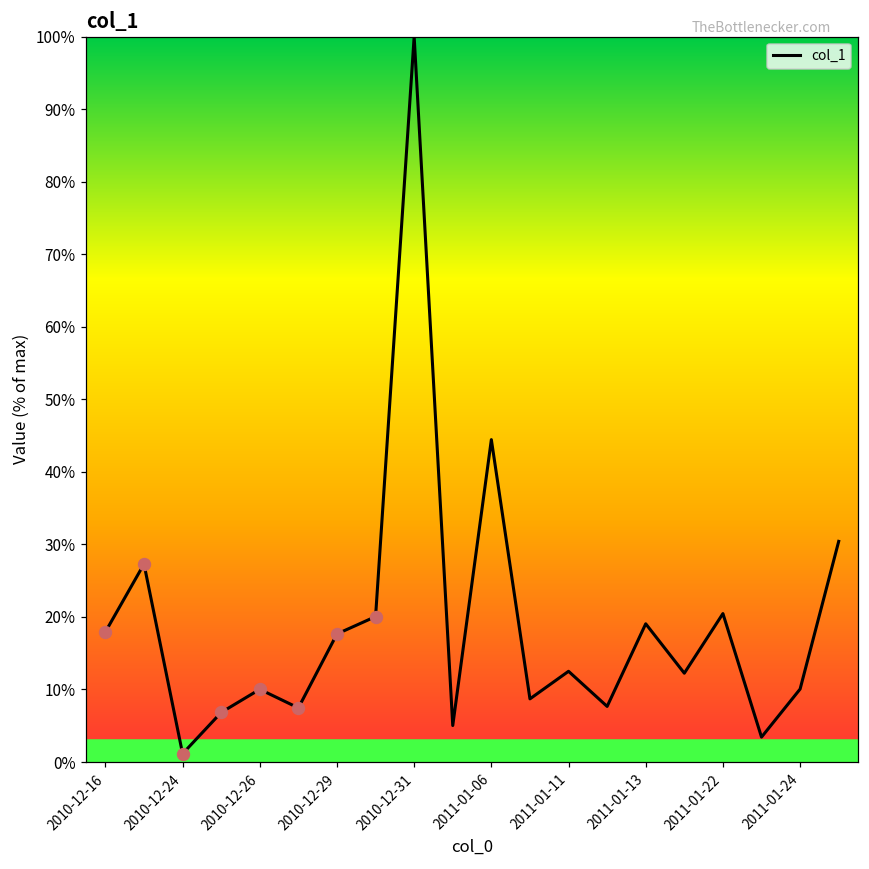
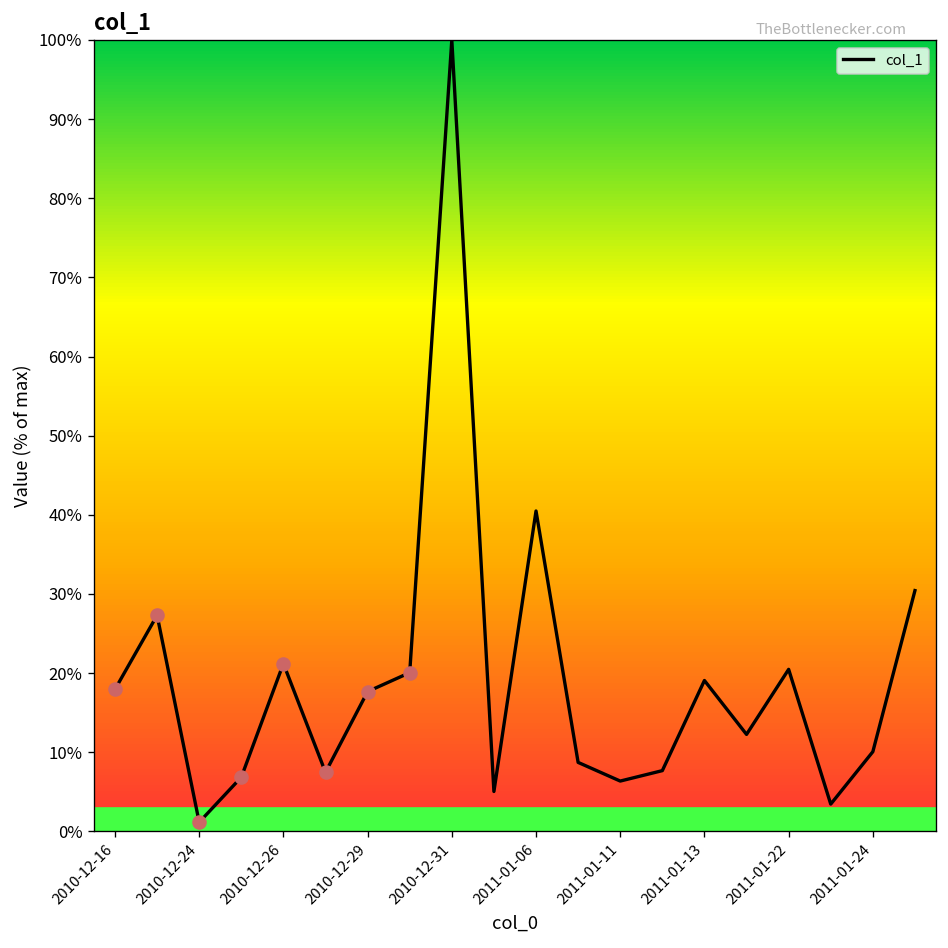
  {
    "col_1": {
-     "2010-12-26": "10%",
+     "2010-12-26": "21%",
      "2010-12-31": "100%",
-     "2011-01-06": "44%",
-     "2011-01-11": "13%",
+     "2011-01-06": "40%",
+     "2011-01-11": "6%",
      "2011-01-13": "19%",
      "2011-01-22": "20%",
      "2011-01-24": "10%"
    }
  }
